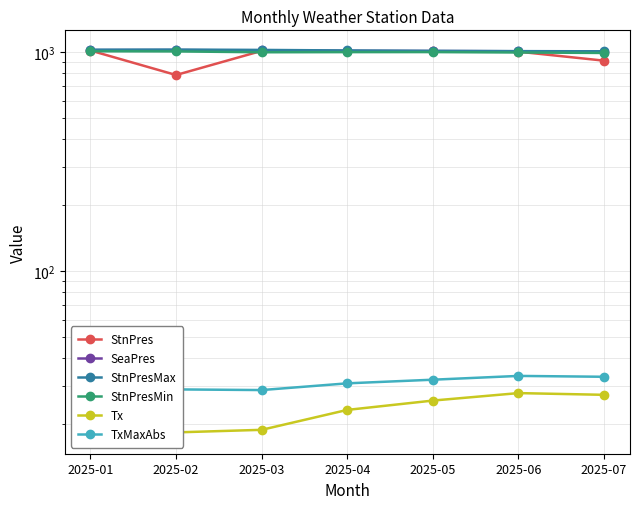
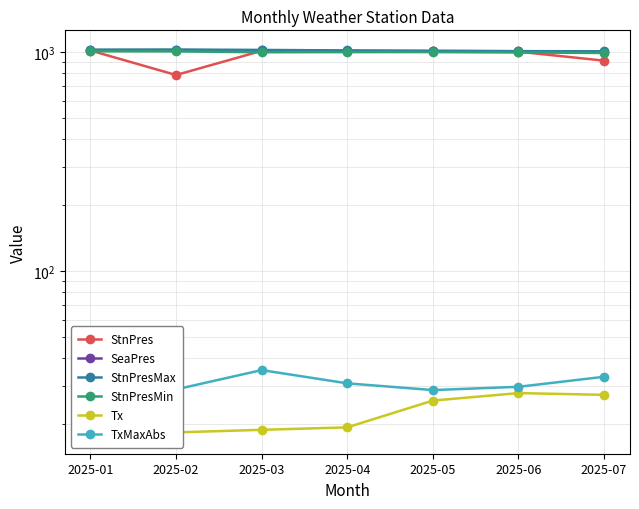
  {
    "StnPres": {
      "2025-02": 790,
      "2025-07": 910
    },
    "Tx": {
      "2025-03": 19,
-     "2025-04": 23,
+     "2025-04": 19,
      "2025-05": 26,
      "2025-06": 28,
      "2025-07": 27
    },
    "TxMaxAbs": {
-     "2025-03": 29,
+     "2025-03": 35,
      "2025-04": 31,
-     "2025-05": 32,
-     "2025-06": 33,
+     "2025-05": 29,
+     "2025-06": 30,
      "2025-07": 33
    }
  }
